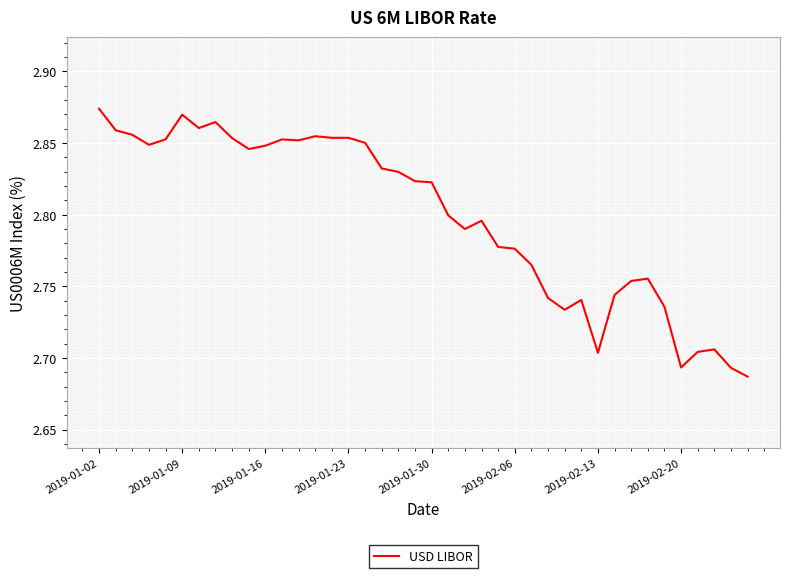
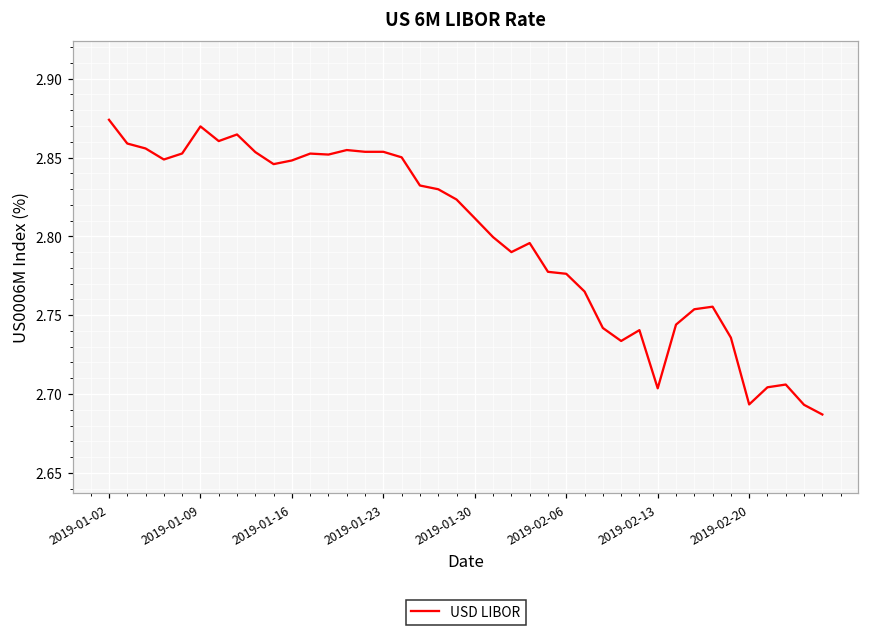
  {
    "2019-01-02": 2.874,
    "2019-01-09": 2.870,
    "2019-01-16": 2.848,
    "2019-01-23": 2.854,
-   "2019-01-30": 2.823,
+   "2019-01-30": 2.812,
    "2019-02-06": 2.776,
    "2019-02-13": 2.704,
    "2019-02-20": 2.693
  }
